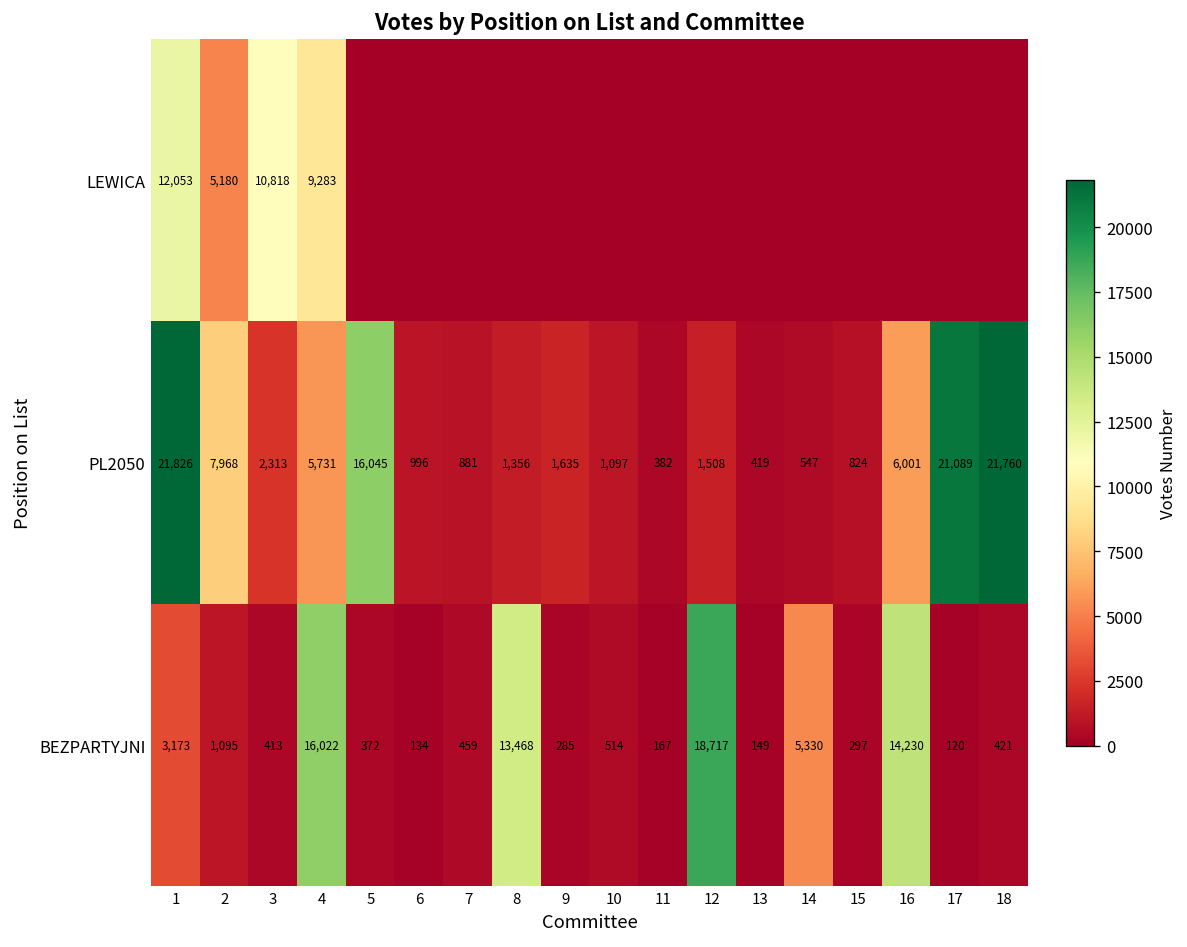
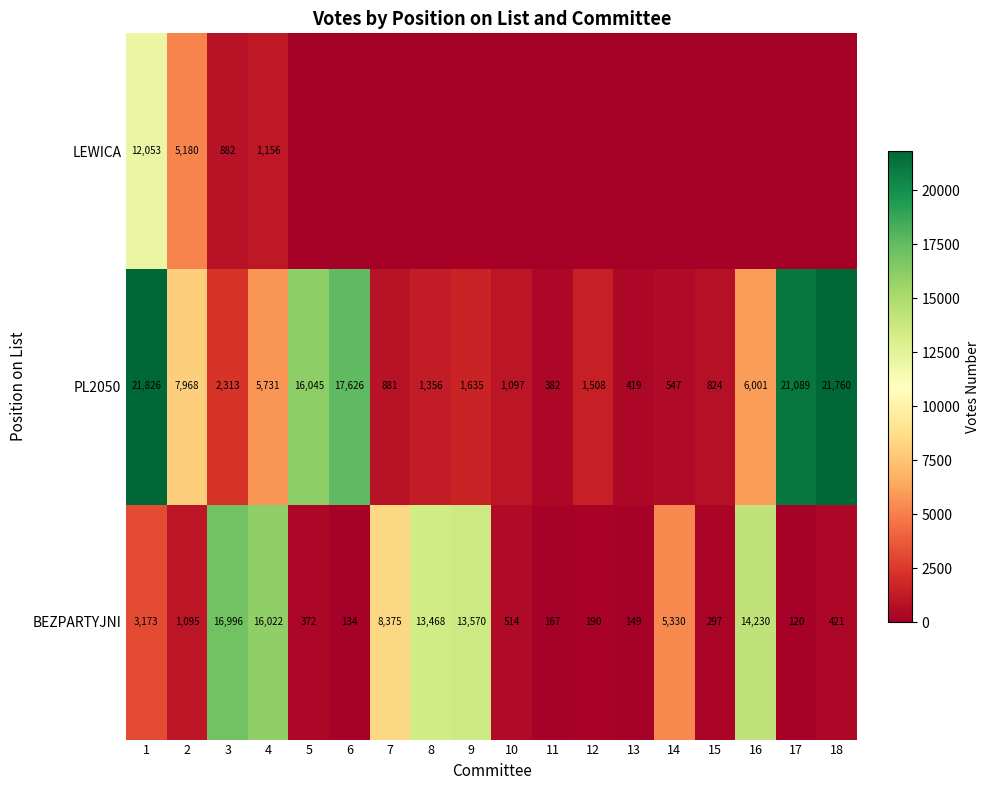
  {
    "LEWICA": {
      "1": "12,053",
      "2": "5,180",
-     "3": "10,818",
-     "4": "9,283"
+     "3": "882",
+     "4": "1,156"
    },
    "PL2050": {
      "1": "21,826",
      "2": "7,968",
      "3": "2,313",
      "4": "5,731",
      "5": "16,045",
-     "6": "996",
+     "6": "17,626",
      "7": "881",
      "8": "1,356",
      "9": "1,635",
      "10": "1,097",
      "11": "382",
      "12": "1,508",
      "13": "419",
      "14": "547",
      "15": "824",
      "16": "6,001",
      "17": "21,089",
      "18": "21,760"
    },
    "BEZPARTYJNI": {
      "1": "3,173",
      "2": "1,095",
-     "3": "413",
+     "3": "16,996",
      "4": "16,022",
      "5": "372",
      "6": "134",
-     "7": "459",
+     "7": "8,375",
      "8": "13,468",
-     "9": "285",
+     "9": "13,570",
      "10": "514",
      "11": "167",
-     "12": "18,717",
+     "12": "190",
      "13": "149",
      "14": "5,330",
      "15": "297",
      "16": "14,230",
      "17": "120",
      "18": "421"
    }
  }
